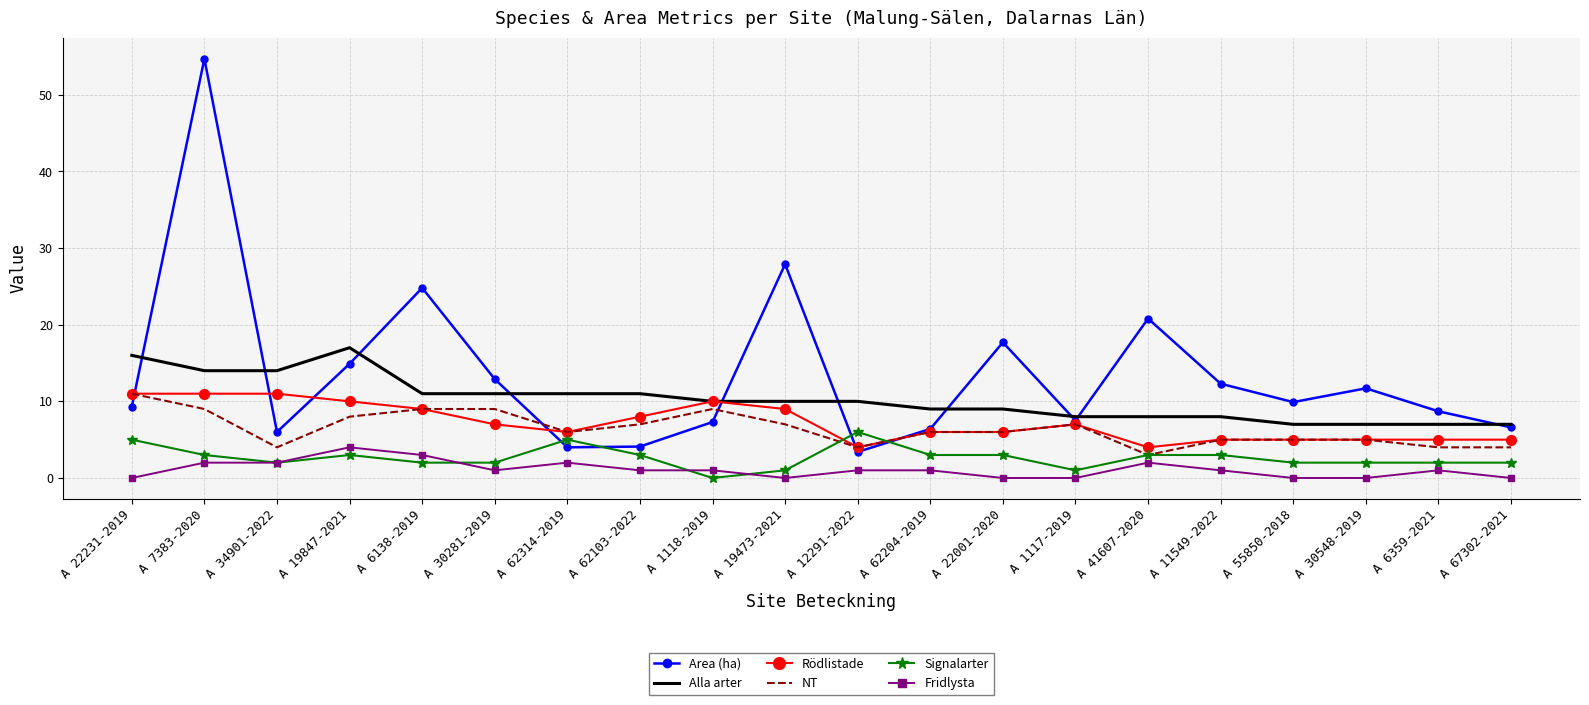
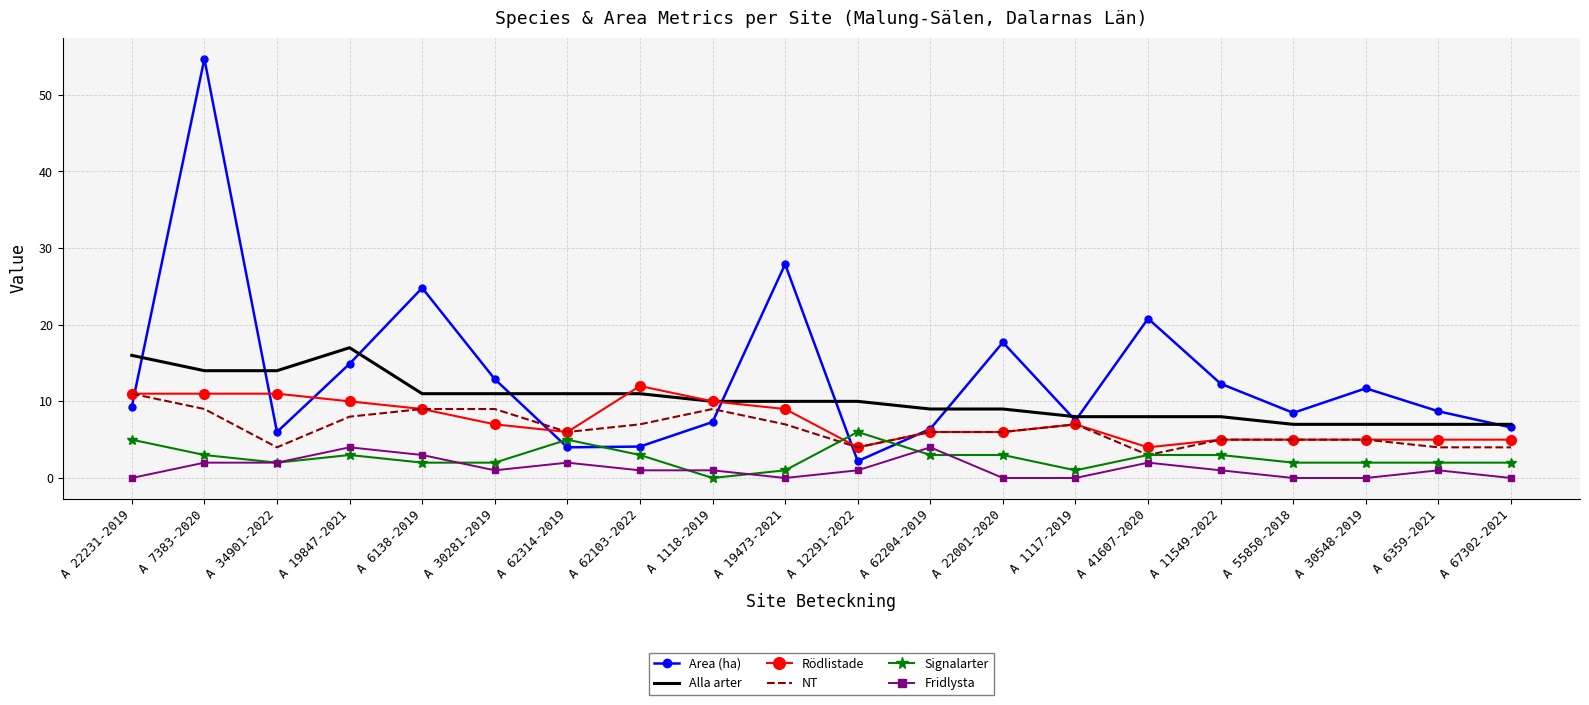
  {
    "Area (ha)": {
      "A 22231-2019": 9,
      "A 7383-2020": 55,
      "A 34901-2022": 6,
      "A 19847-2021": 15,
      "A 6138-2019": 25,
      "A 30281-2019": 13,
      "A 62314-2019": 4,
      "A 62103-2022": 4,
      "A 1118-2019": 7,
      "A 19473-2021": 28,
-     "A 12291-2022": 3,
+     "A 12291-2022": 2,
      "A 62204-2019": 6,
      "A 22001-2020": 18,
      "A 1117-2019": 8,
      "A 41607-2020": 21,
      "A 11549-2022": 12,
-     "A 55850-2018": 10,
+     "A 55850-2018": 9,
      "A 30548-2019": 12,
      "A 6359-2021": 9,
      "A 67302-2021": 7
    },
    "Alla arter": {
      "A 22231-2019": 16,
      "A 7383-2020": 14,
      "A 34901-2022": 14,
      "A 19847-2021": 17,
      "A 6138-2019": 11,
      "A 30281-2019": 11,
      "A 62314-2019": 11,
      "A 62103-2022": 11,
      "A 19473-2021": 10,
      "A 12291-2022": 10,
      "A 62204-2019": 9,
      "A 22001-2020": 9,
      "A 1117-2019": 8,
      "A 41607-2020": 8,
      "A 11549-2022": 8,
      "A 55850-2018": 7,
      "A 30548-2019": 7,
      "A 6359-2021": 7,
      "A 67302-2021": 7
    },
    "Rödlistade": {
      "A 7383-2020": 11,
      "A 34901-2022": 11,
      "A 19847-2021": 10,
      "A 30281-2019": 7,
-     "A 62103-2022": 8,
+     "A 62103-2022": 12,
      "A 19473-2021": 9,
      "A 41607-2020": 4,
      "A 6359-2021": 5,
      "A 67302-2021": 5
    },
    "NT": {
      "A 7383-2020": 9,
      "A 34901-2022": 4,
      "A 19847-2021": 8,
      "A 30281-2019": 9,
      "A 62103-2022": 7,
      "A 1118-2019": 9,
      "A 19473-2021": 7,
      "A 6359-2021": 4,
      "A 67302-2021": 4
    },
    "Signalarter": {
      "A 22231-2019": 5,
      "A 7383-2020": 3,
      "A 19847-2021": 3,
      "A 6138-2019": 2,
      "A 30281-2019": 2,
      "A 62314-2019": 5,
      "A 62103-2022": 3,
      "A 1118-2019": 0,
      "A 19473-2021": 1,
      "A 12291-2022": 6,
      "A 62204-2019": 3,
      "A 22001-2020": 3,
      "A 1117-2019": 1,
      "A 11549-2022": 3,
      "A 55850-2018": 2,
      "A 30548-2019": 2,
      "A 6359-2021": 2,
      "A 67302-2021": 2
    },
    "Fridlysta": {
      "A 22231-2019": 0,
      "A 7383-2020": 2,
      "A 19847-2021": 4,
      "A 6138-2019": 3,
      "A 30281-2019": 1,
      "A 62314-2019": 2,
      "A 62103-2022": 1,
      "A 1118-2019": 1,
      "A 19473-2021": 0,
      "A 12291-2022": 1,
-     "A 62204-2019": 1,
+     "A 62204-2019": 4,
      "A 22001-2020": 0,
      "A 1117-2019": 0,
      "A 41607-2020": 2,
      "A 11549-2022": 1,
      "A 55850-2018": 0,
      "A 30548-2019": 0,
      "A 6359-2021": 1,
      "A 67302-2021": 0
    }
  }
